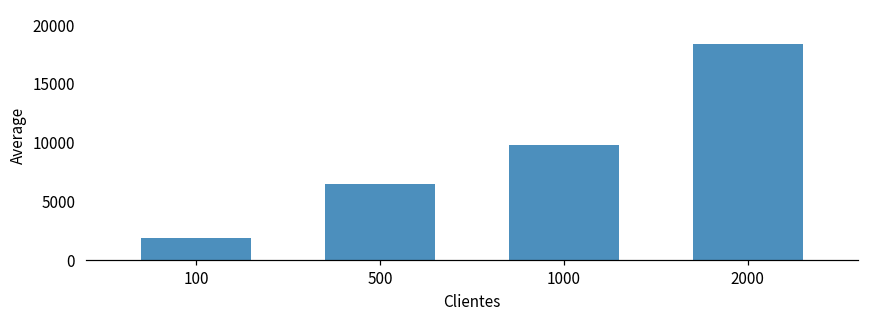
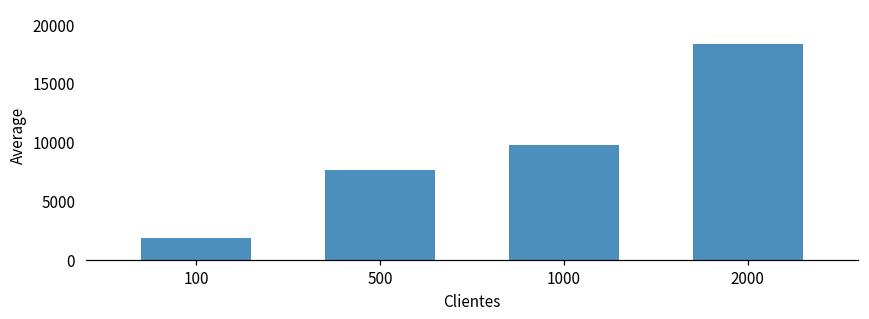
  {
    "100": 1900,
-   "500": 6500,
+   "500": 7700,
    "1000": 9800,
    "2000": 18400
  }
